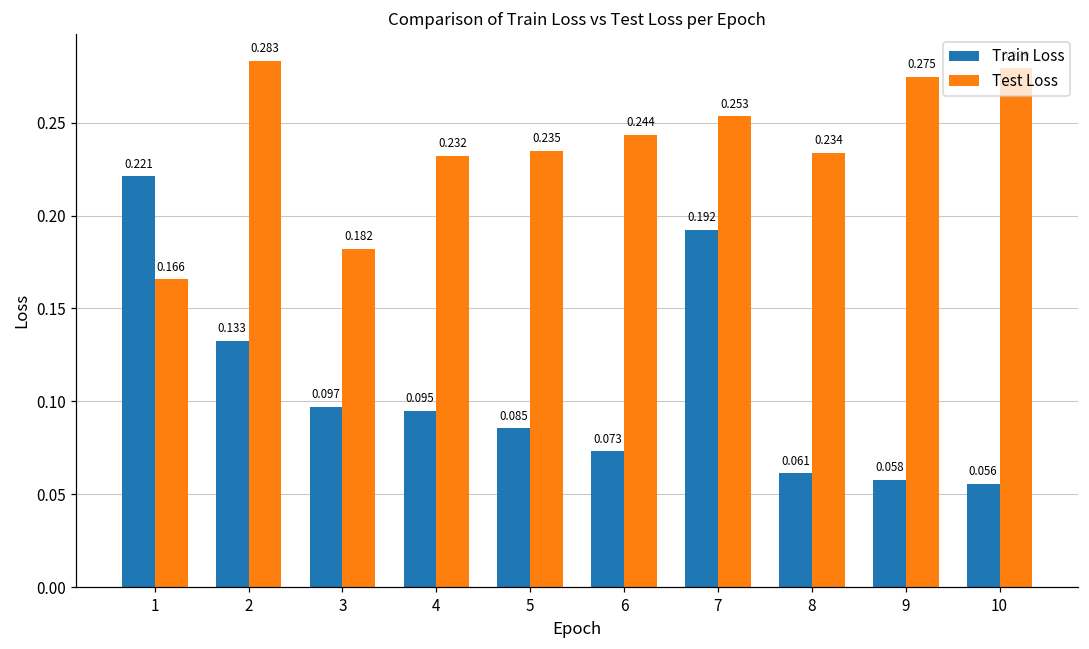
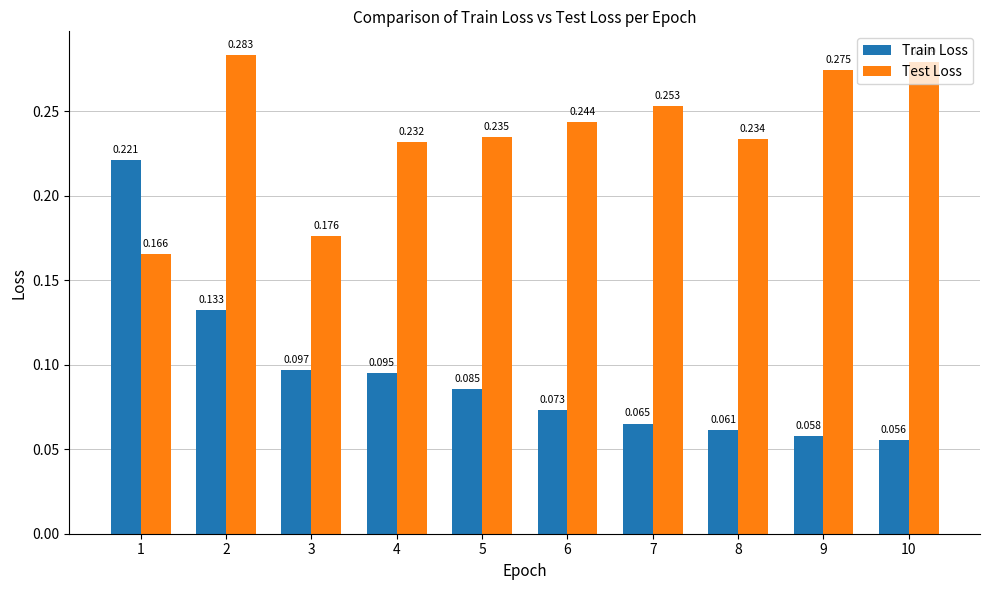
  {
    "Train Loss": {
      "1": 0.221,
      "2": 0.133,
      "3": 0.097,
      "4": 0.095,
      "5": 0.085,
      "6": 0.073,
-     "7": 0.192,
+     "7": 0.065,
      "8": 0.061,
      "9": 0.058,
      "10": 0.056
    },
    "Test Loss": {
      "1": 0.166,
      "2": 0.283,
-     "3": 0.182,
+     "3": 0.176,
      "4": 0.232,
      "5": 0.235,
      "6": 0.244,
      "7": 0.253,
      "8": 0.234,
      "9": 0.275
    }
  }
